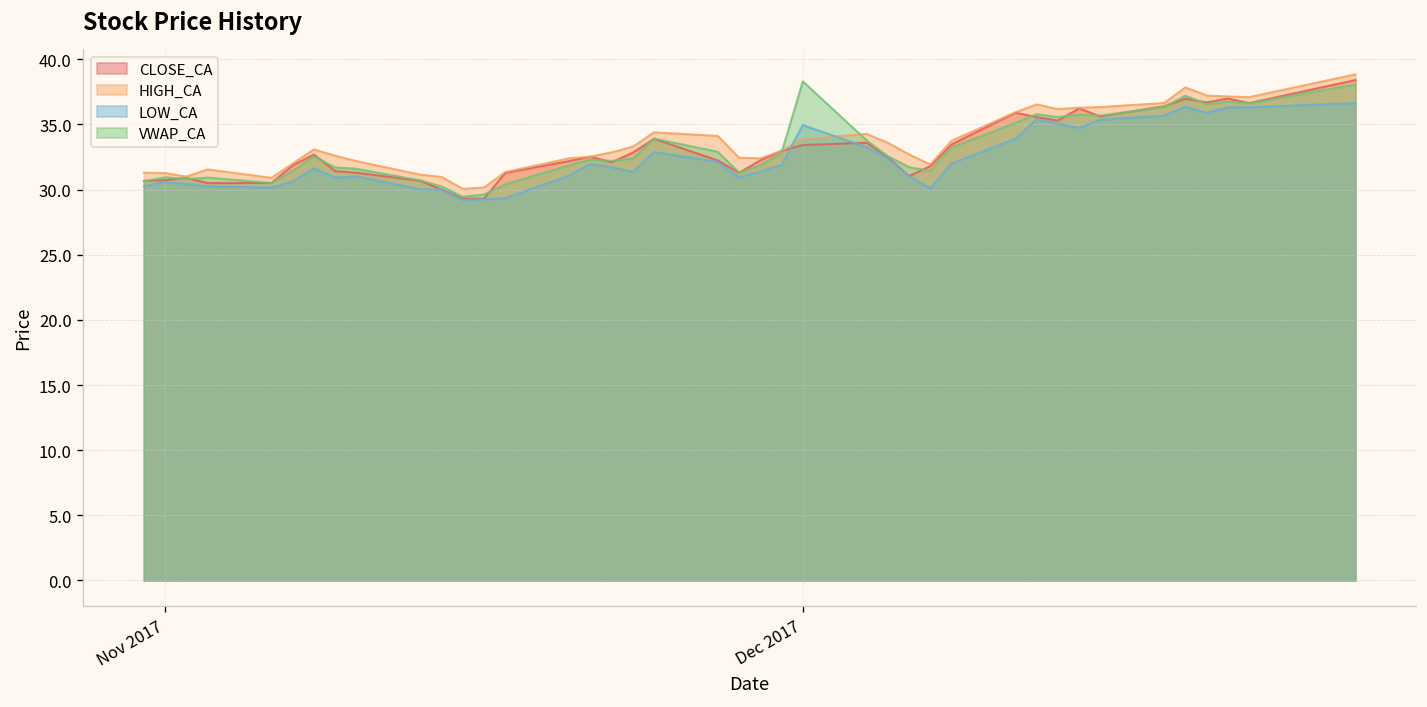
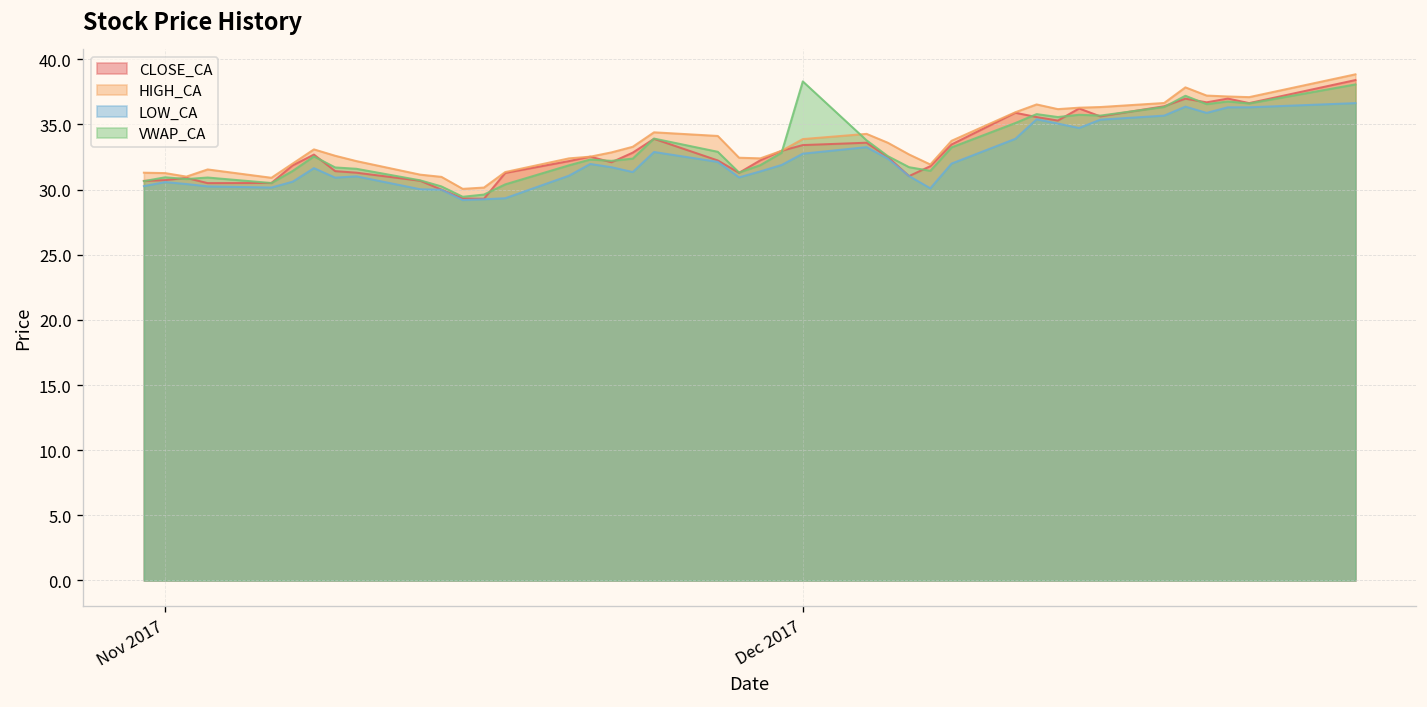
  {
    "LOW_CA": {
-     "Dec 2017": 35.0
+     "Dec 2017": 32.8
    },
    "VWAP_CA": {
      "Dec 2017": 38.3
    }
  }
